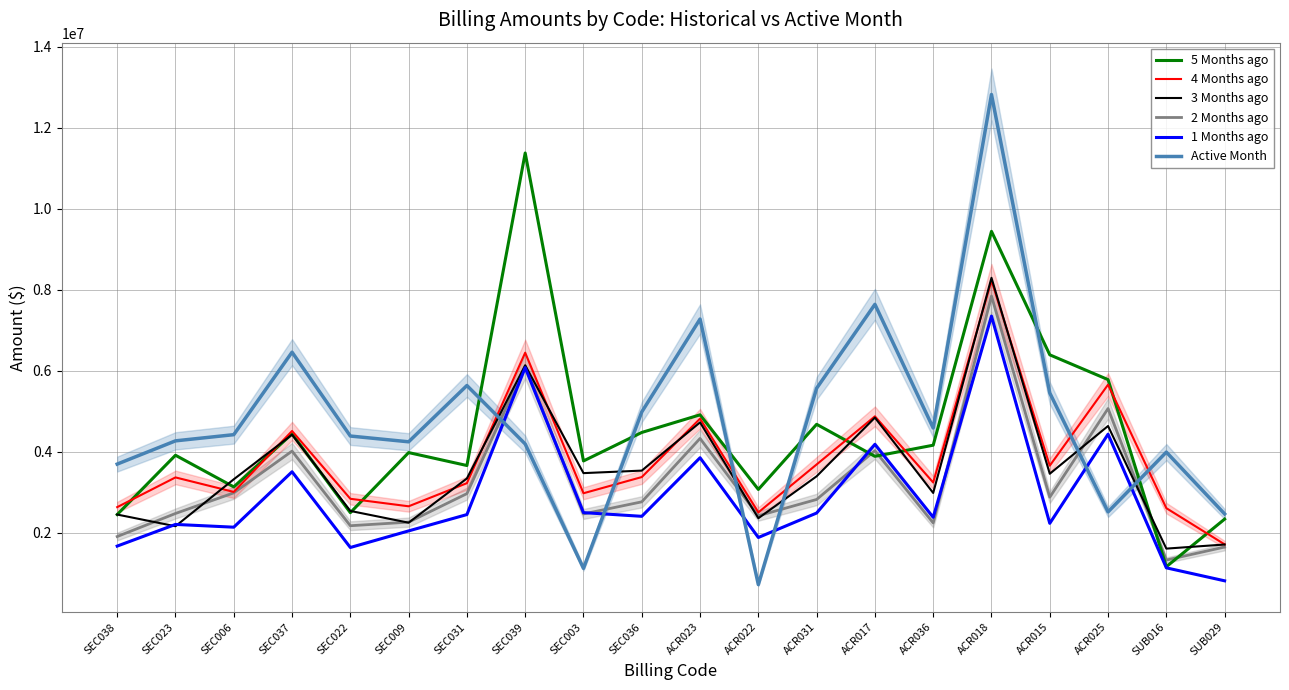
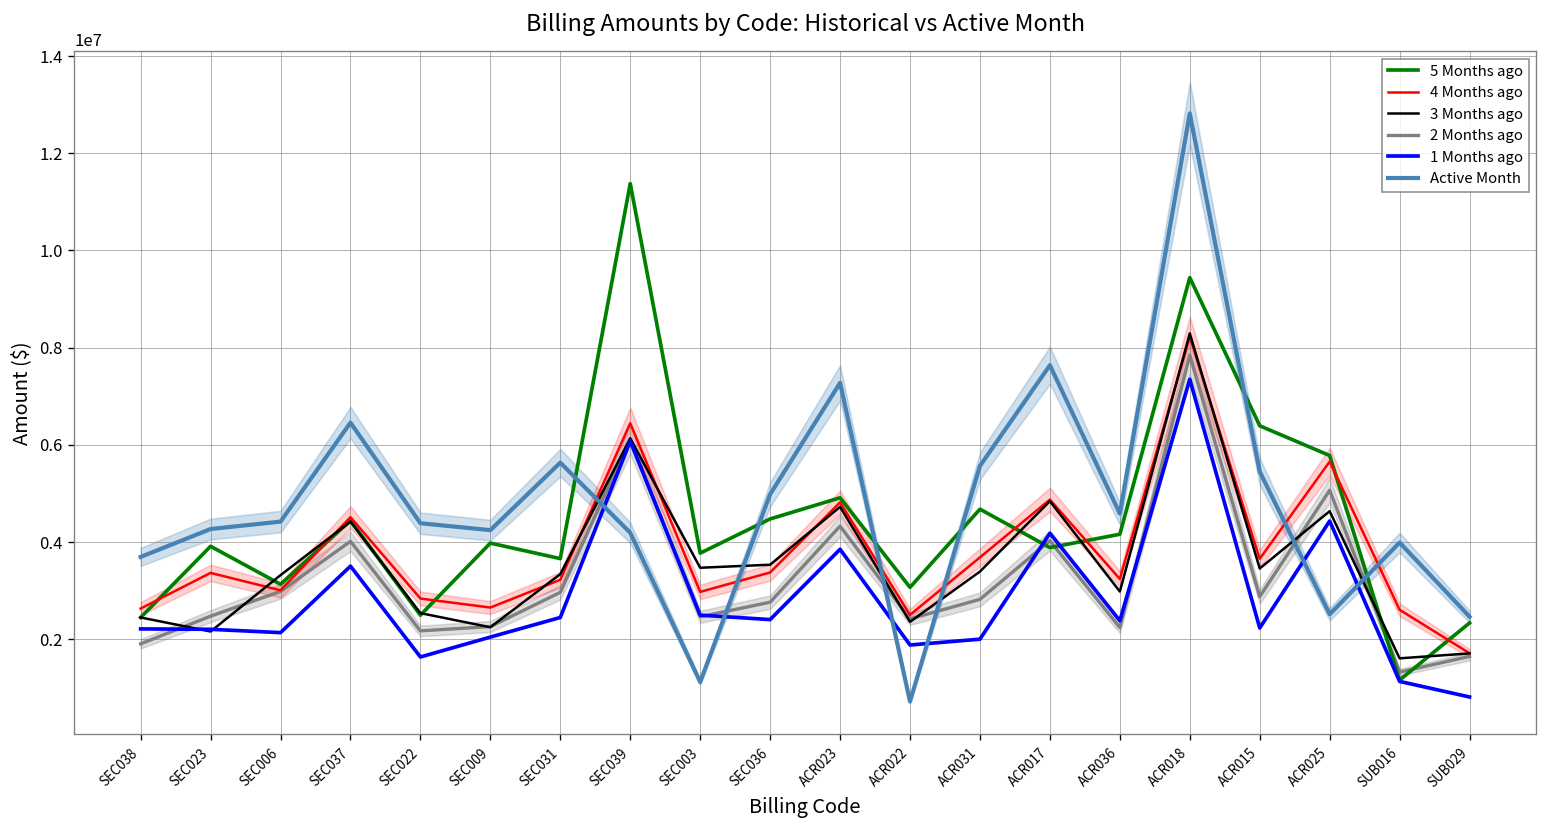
  {
    "5 Months ago": {
      "SEC023": 3900000,
      "SEC009": 4000000,
      "SEC031": 3700000,
      "SEC039": 11400000,
      "SEC003": 3800000,
      "SEC036": 4500000,
      "ACR023": 4900000,
      "ACR022": 3100000,
      "ACR031": 4700000,
      "ACR017": 3900000,
      "ACR036": 4200000,
      "ACR018": 9400000,
      "ACR015": 6400000,
      "ACR025": 5800000,
      "SUB029": 2300000
    },
    "3 Months ago": {
      "SEC006": 3300000,
      "SEC003": 3500000,
      "ACR023": 4700000,
      "ACR031": 3400000,
      "ACR036": 3000000,
      "ACR015": 3500000,
      "ACR025": 4600000,
      "SUB016": 1600000
    },
    "1 Months ago": {
-     "SEC038": 1700000,
+     "SEC038": 2200000,
      "SEC006": 2100000,
      "SEC037": 3500000,
      "SEC022": 1600000,
      "SEC009": 2000000,
      "SEC031": 2400000,
      "SEC036": 2400000,
      "ACR023": 3900000,
      "ACR022": 1900000,
-     "ACR031": 2500000,
+     "ACR031": 2000000,
      "ACR018": 7300000,
      "ACR015": 2200000,
      "ACR025": 4400000,
      "SUB029": 800000
    }
  }
